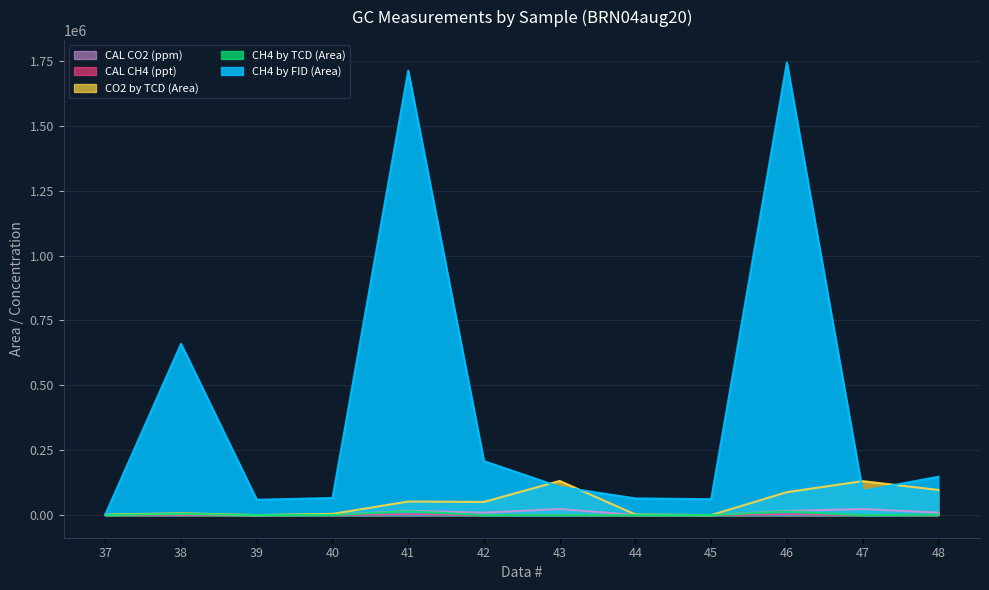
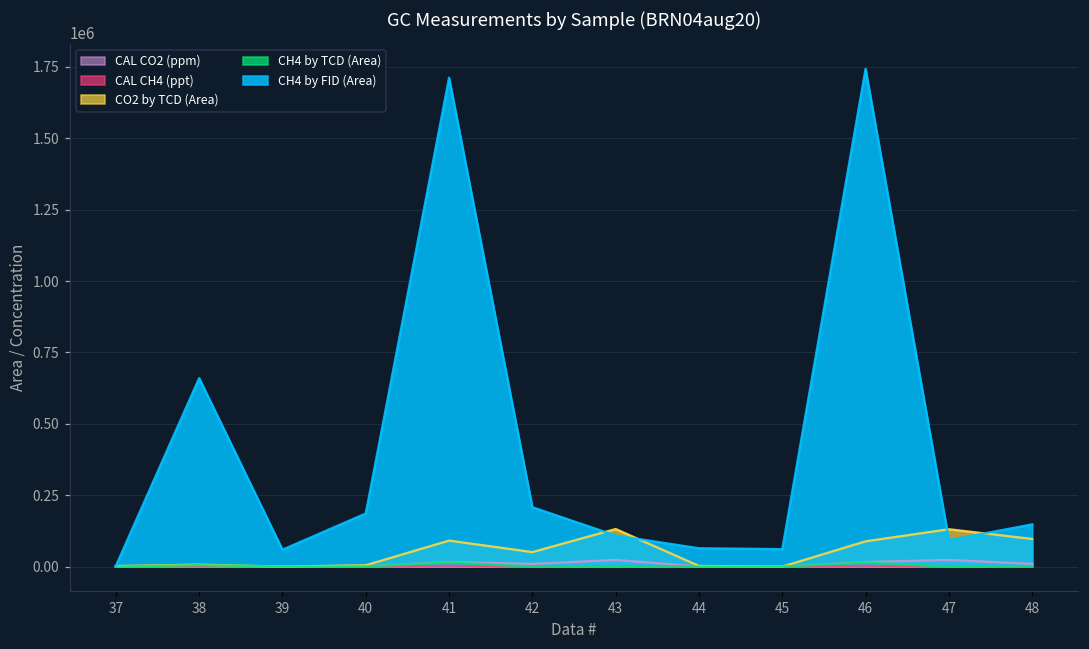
  {
    "CAL CO2 (ppm)": {
      "43": 20000,
      "47": 20000
    },
    "CAL CH4 (ppt)": {
      "41": 0,
      "46": 0
    },
    "CO2 by TCD (Area)": {
-     "41": 50000,
+     "41": 90000,
      "42": 50000,
      "43": 130000,
      "46": 90000,
      "47": 130000,
      "48": 100000
    },
    "CH4 by FID (Area)": {
      "38": 660000,
      "39": 60000,
-     "40": 70000,
+     "40": 190000,
      "41": 1710000,
      "42": 210000,
      "43": 110000,
      "44": 60000,
      "45": 60000,
      "46": 1740000,
      "47": 90000,
      "48": 150000
    }
  }
